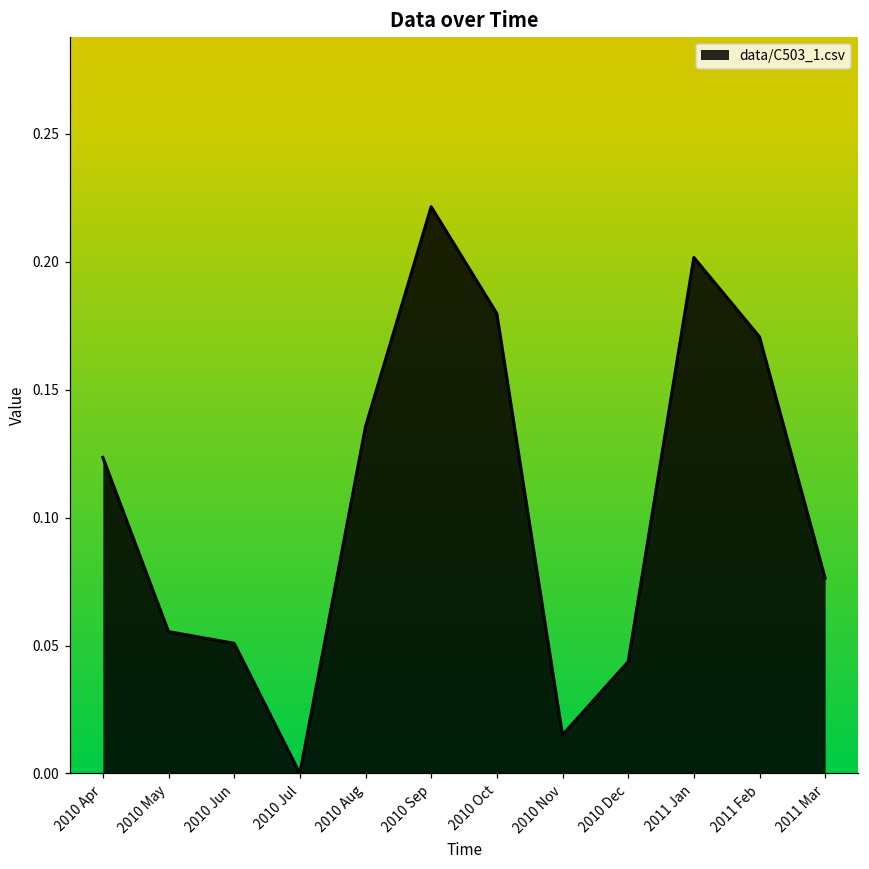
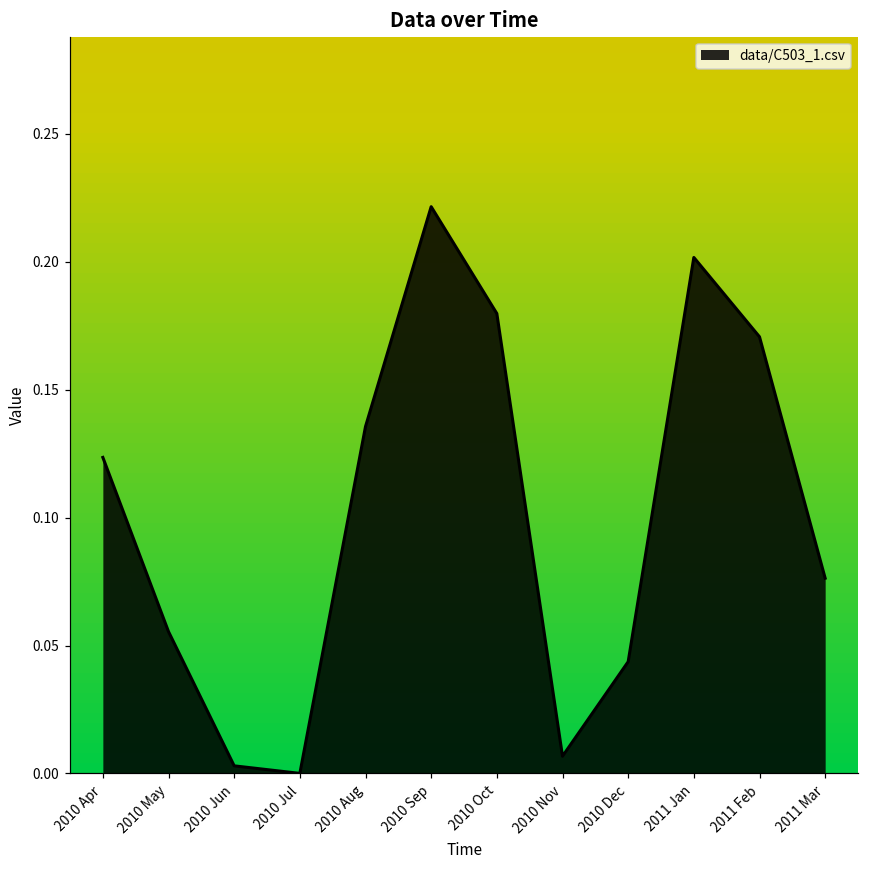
  {
    "2010 Apr": 0.124,
    "2010 May": 0.055,
-   "2010 Jun": 0.051,
+   "2010 Jun": 0.003,
    "2010 Jul": 0.000,
    "2010 Aug": 0.136,
    "2010 Sep": 0.222,
    "2010 Oct": 0.180,
-   "2010 Nov": 0.015,
+   "2010 Nov": 0.007,
    "2010 Dec": 0.044,
    "2011 Jan": 0.202,
    "2011 Feb": 0.171,
    "2011 Mar": 0.076
  }
